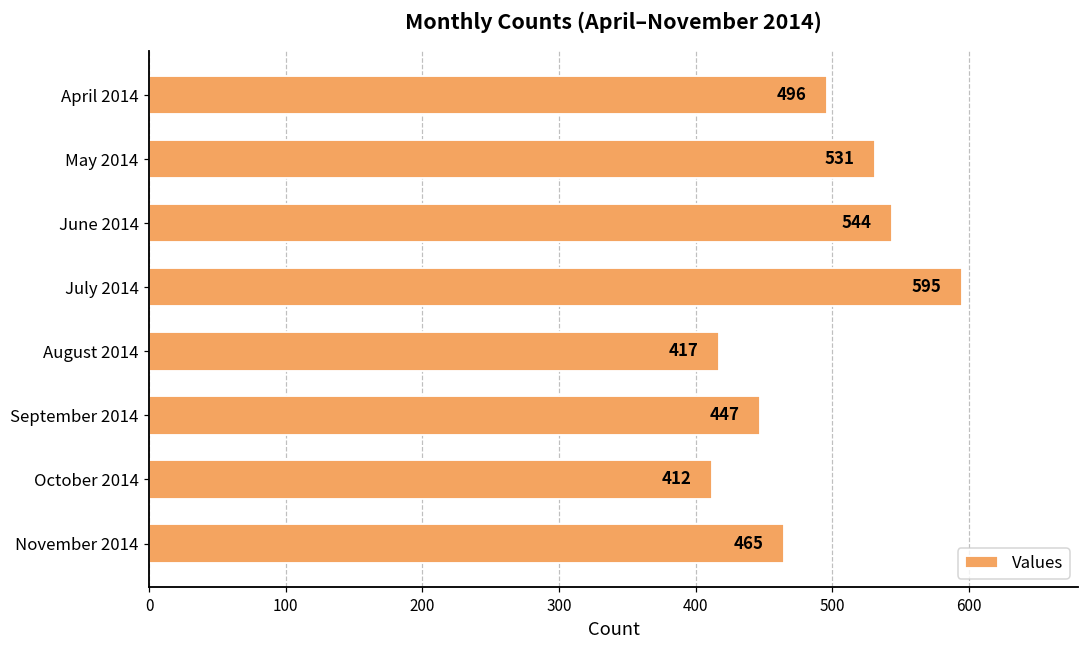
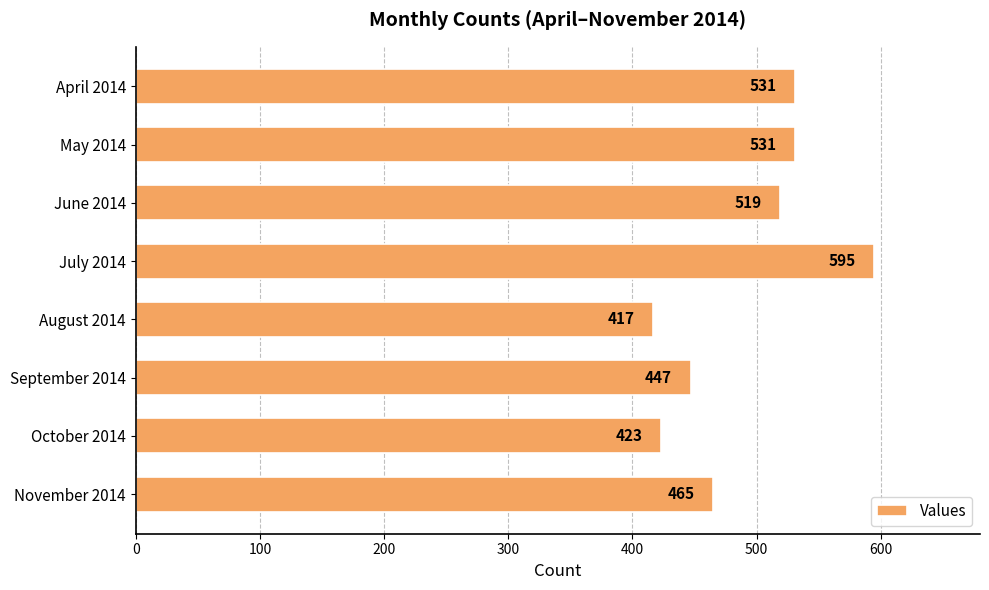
  {
-   "April 2014": 496,
+   "April 2014": 531,
    "May 2014": 531,
-   "June 2014": 544,
+   "June 2014": 519,
    "July 2014": 595,
    "August 2014": 417,
    "September 2014": 447,
-   "October 2014": 412,
+   "October 2014": 423,
    "November 2014": 465
  }
